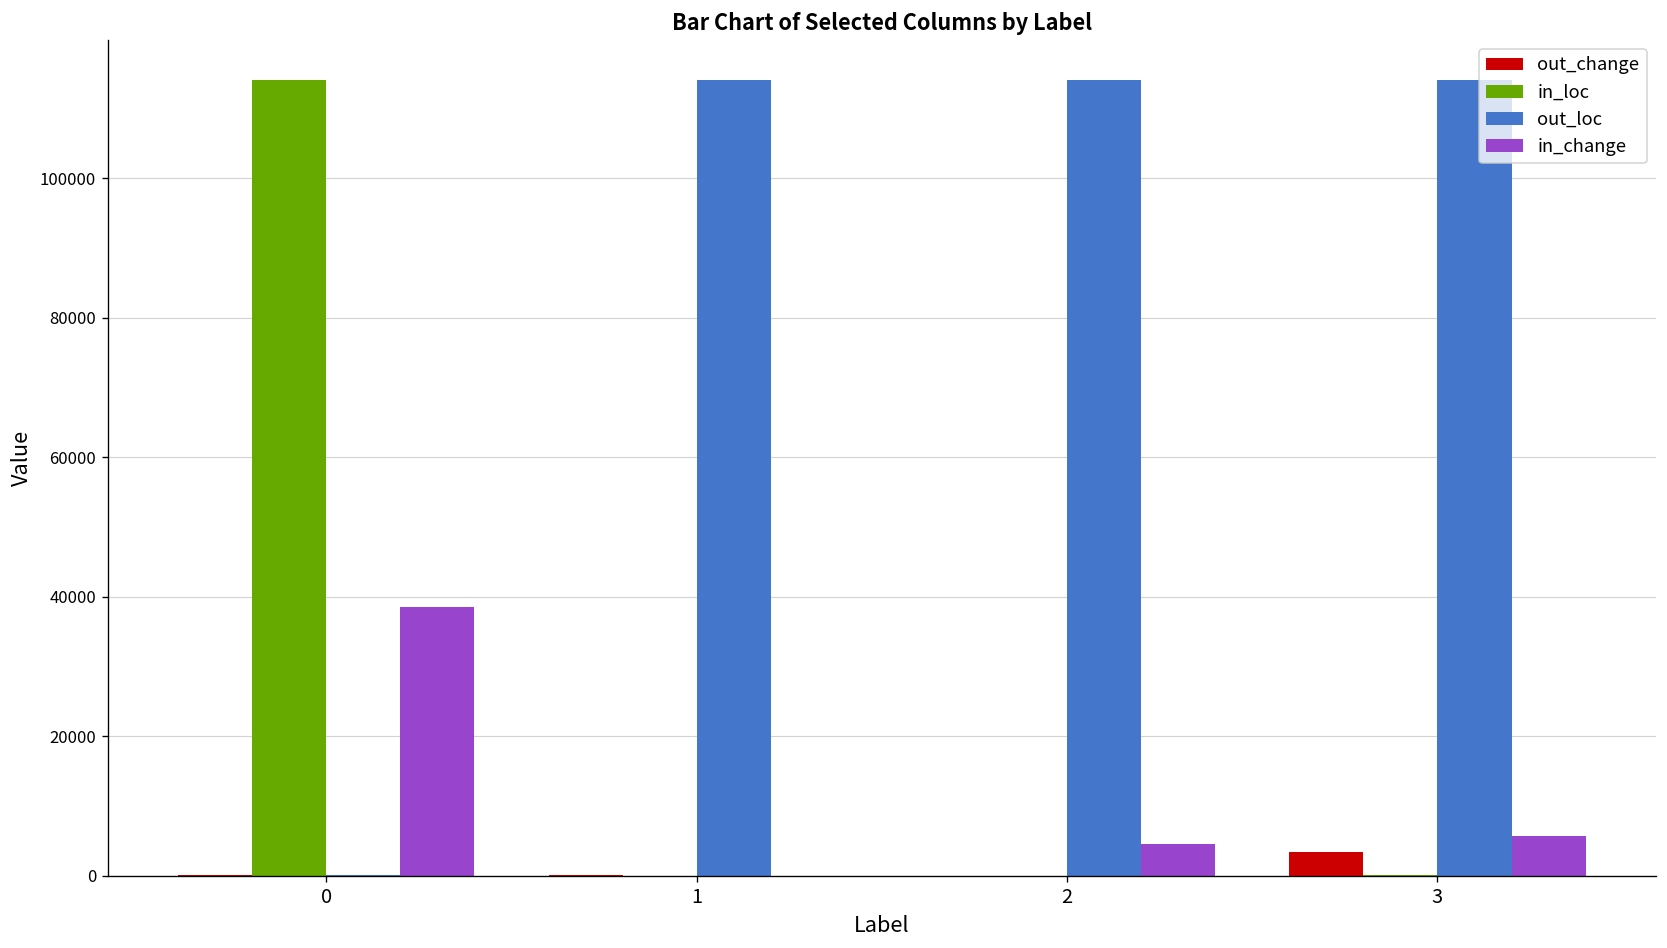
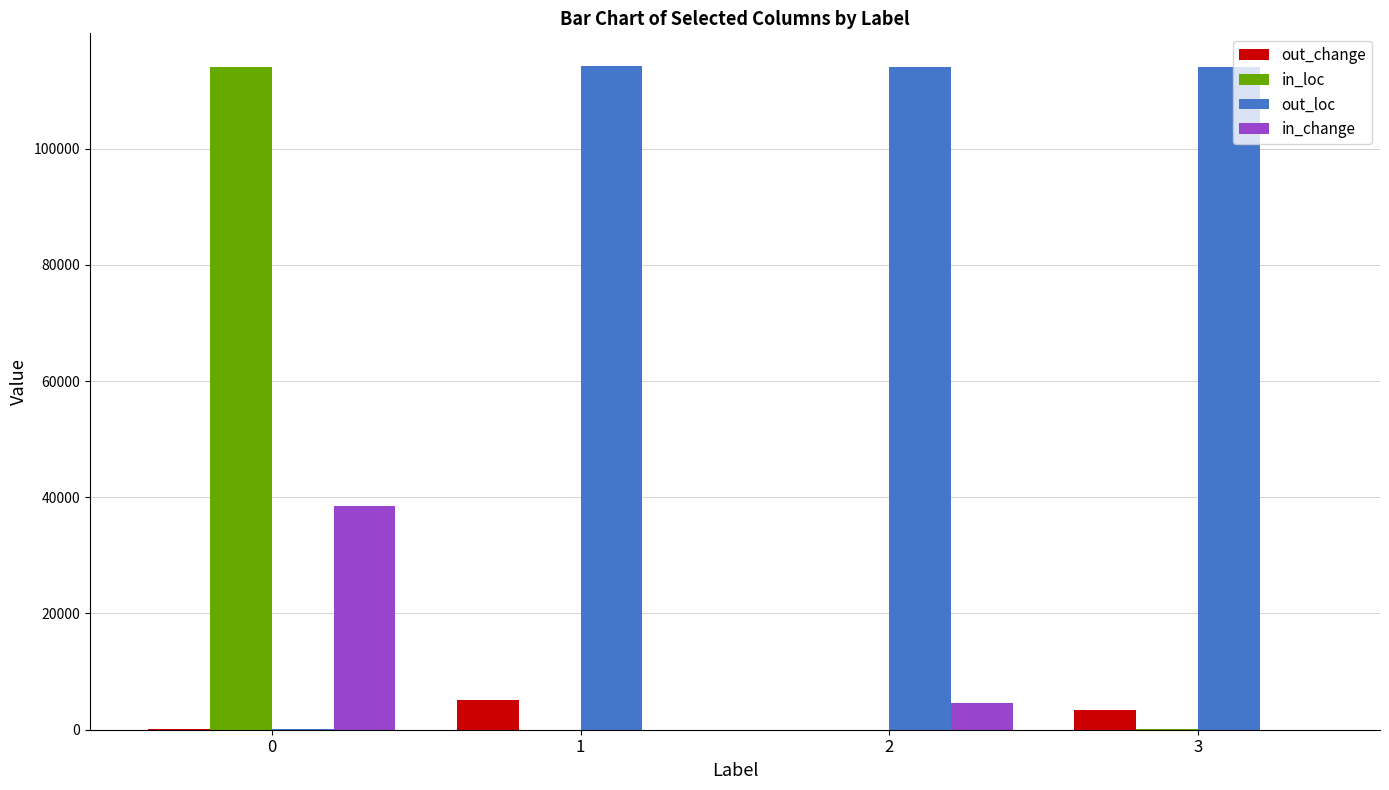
  {
    "out_change": {
-     "1": 0,
+     "1": 5000,
      "3": 3000
    },
    "in_loc": {
      "0": 114000
    },
    "out_loc": {
      "1": 114000,
      "2": 114000,
      "3": 114000
    },
    "in_change": {
      "0": 38000,
      "1": 0,
      "2": 5000,
-     "3": 6000
+     "3": 0
    }
  }
